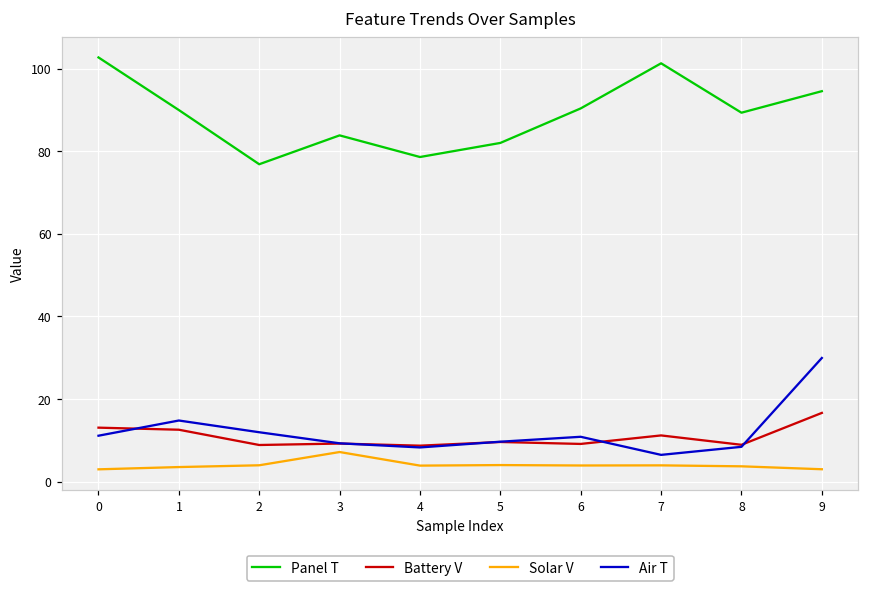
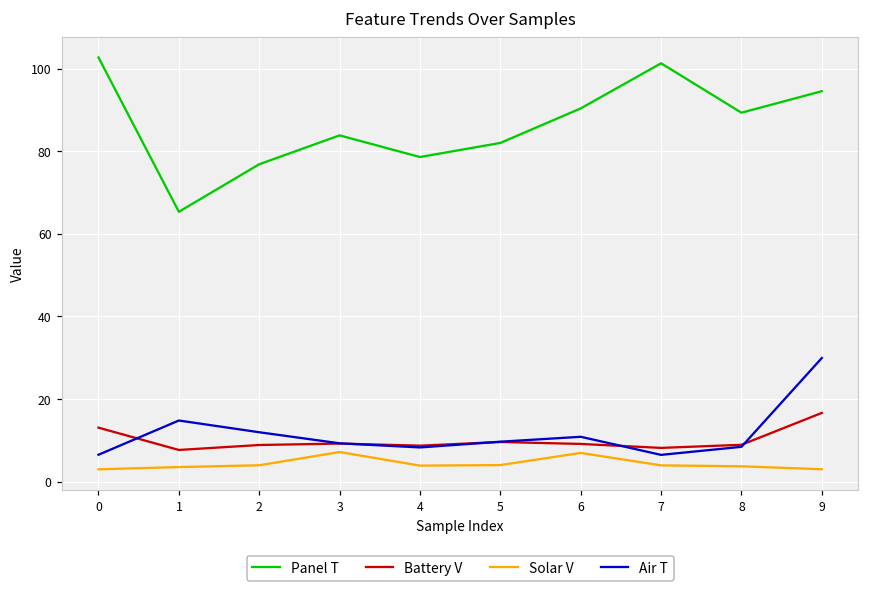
  {
    "Panel T": {
      "0": 103,
-     "1": 90,
+     "1": 65,
      "2": 77,
      "3": 84,
      "4": 79,
      "5": 82,
      "6": 90,
      "7": 101,
      "8": 89,
      "9": 95
    },
    "Battery V": {
      "0": 13,
-     "1": 13,
+     "1": 8,
      "2": 9,
      "6": 9,
-     "7": 11,
+     "7": 8,
      "9": 17
    },
    "Solar V": {
      "0": 3,
      "1": 4,
      "2": 4,
      "3": 7,
      "4": 4,
      "5": 4,
-     "6": 4,
+     "6": 7,
      "7": 4,
      "8": 4,
      "9": 3
    },
    "Air T": {
-     "0": 11,
+     "0": 6,
      "1": 15,
      "2": 12,
      "6": 11,
      "7": 6,
      "9": 30
    }
  }
